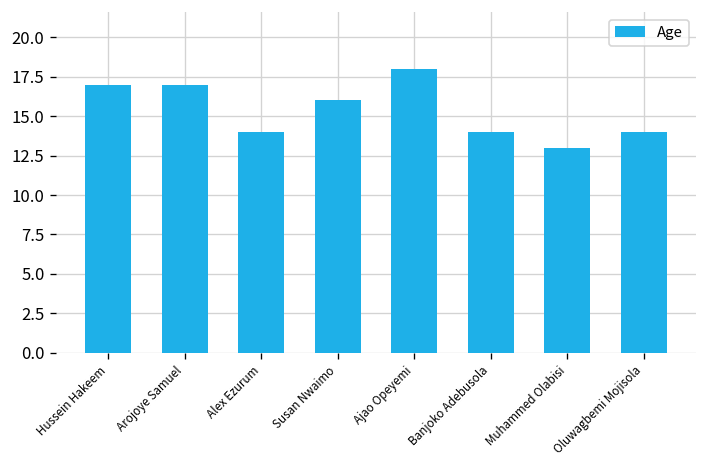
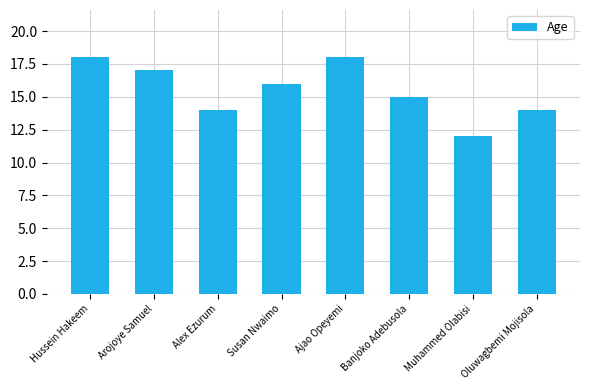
  {
-   "Hussein Hakeem": 17,
+   "Hussein Hakeem": 18,
    "Arojoye Samuel": 17,
    "Alex Ezurum": 14,
    "Susan Nwaimo": 16,
    "Ajao Opeyemi": 18,
-   "Banjoko Adebusola": 14,
-   "Muhammed Olabisi": 13,
+   "Banjoko Adebusola": 15,
+   "Muhammed Olabisi": 12,
    "Oluwagbemi Mojisola": 14
  }
